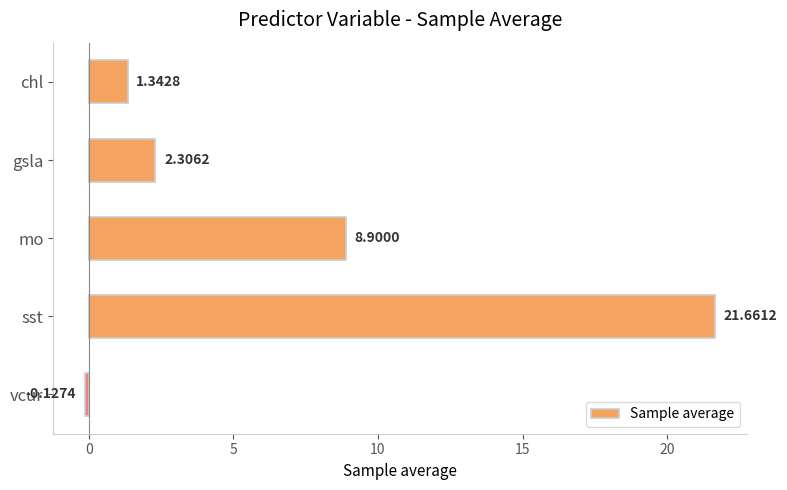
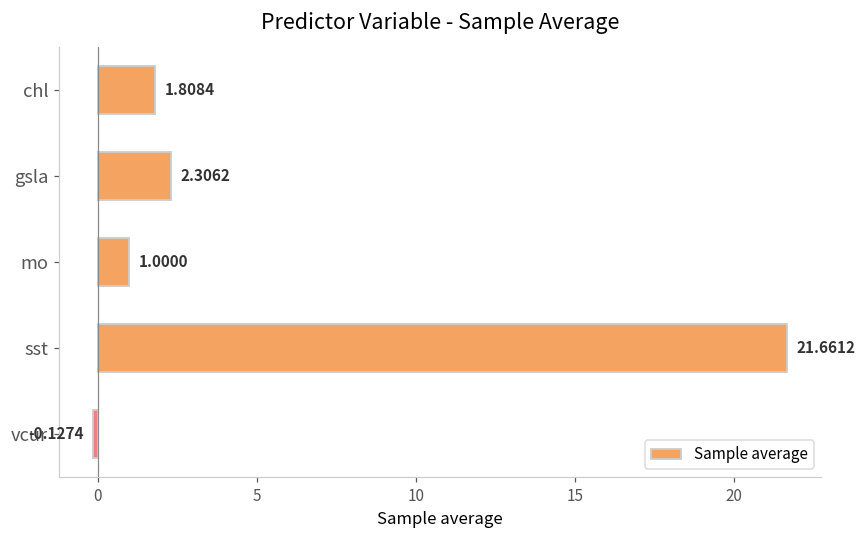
  {
-   "chl": 1.3428,
+   "chl": 1.8084,
    "gsla": 2.3062,
-   "mo": 8.9000,
+   "mo": 1.0000,
    "sst": 21.6612,
    "vcur": -0.1274
  }
